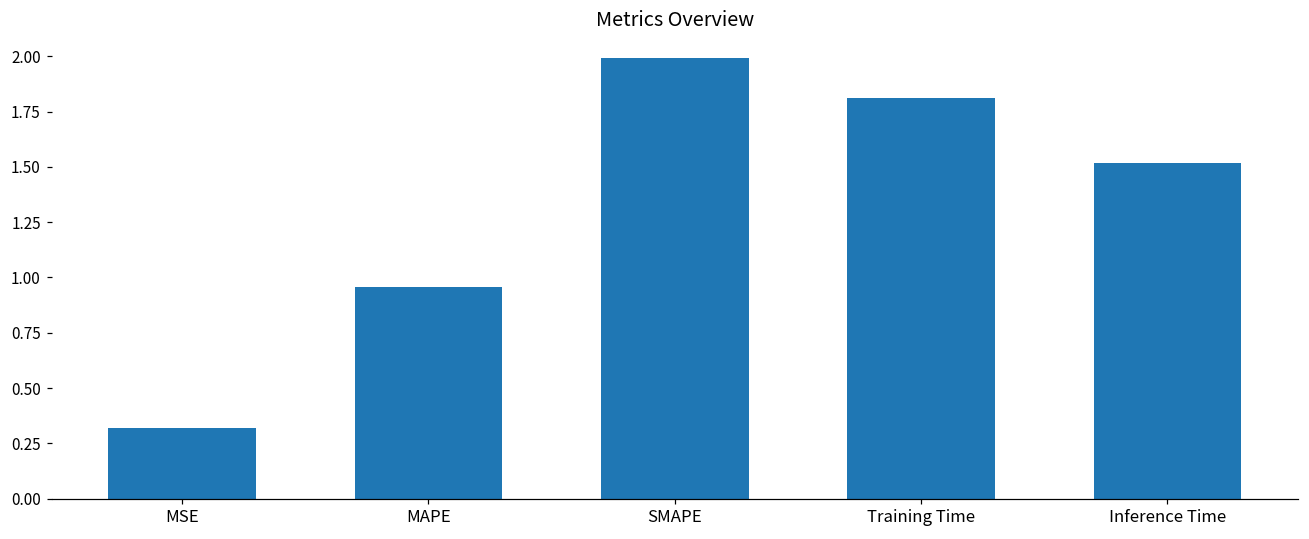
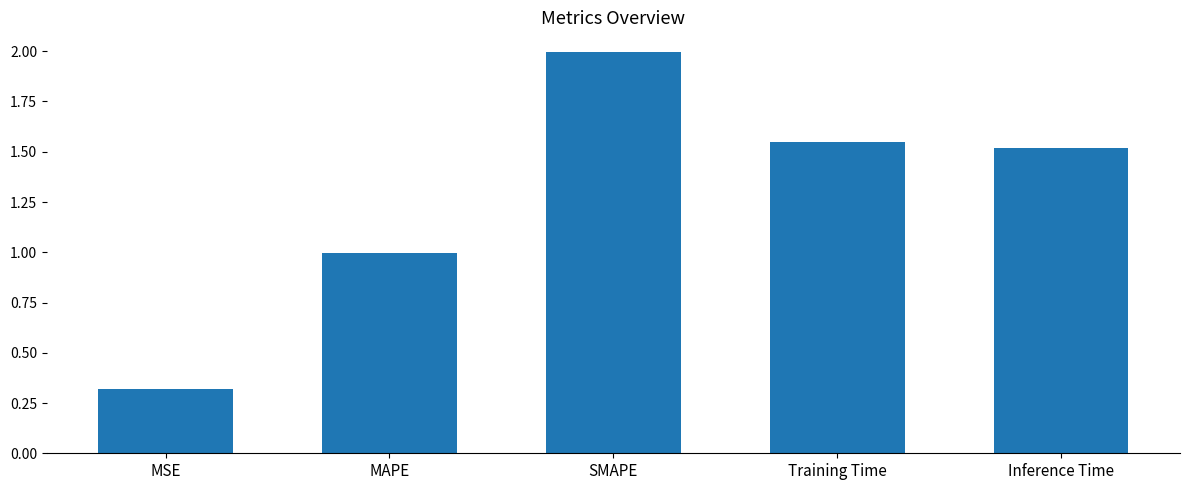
  {
    "MSE": 0.32,
-   "MAPE": 0.96,
+   "MAPE": 1.00,
    "SMAPE": 1.99,
-   "Training Time": 1.81,
+   "Training Time": 1.55,
    "Inference Time": 1.52
  }
